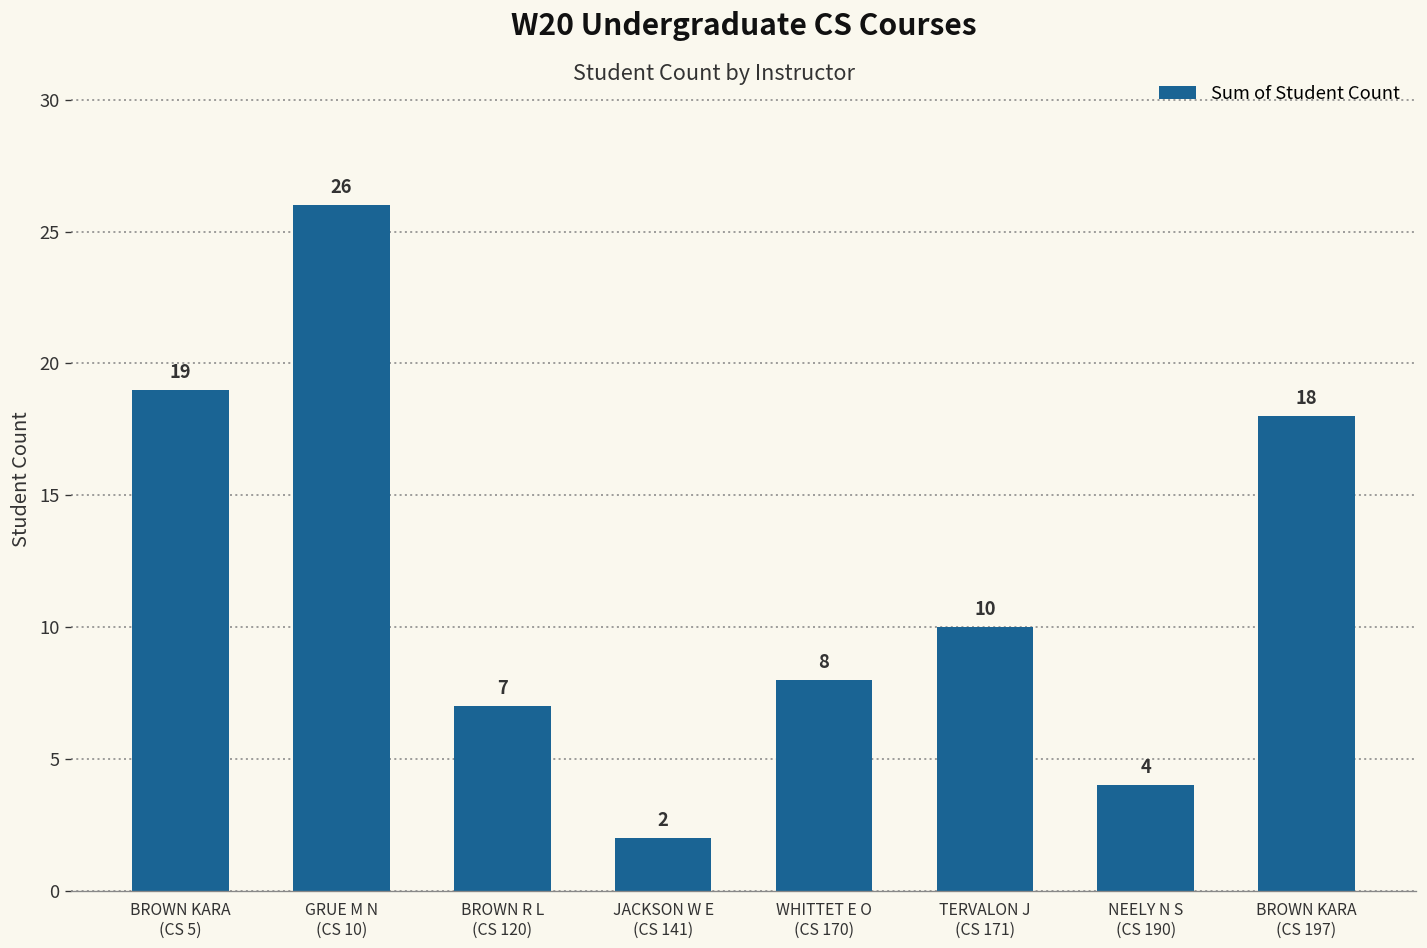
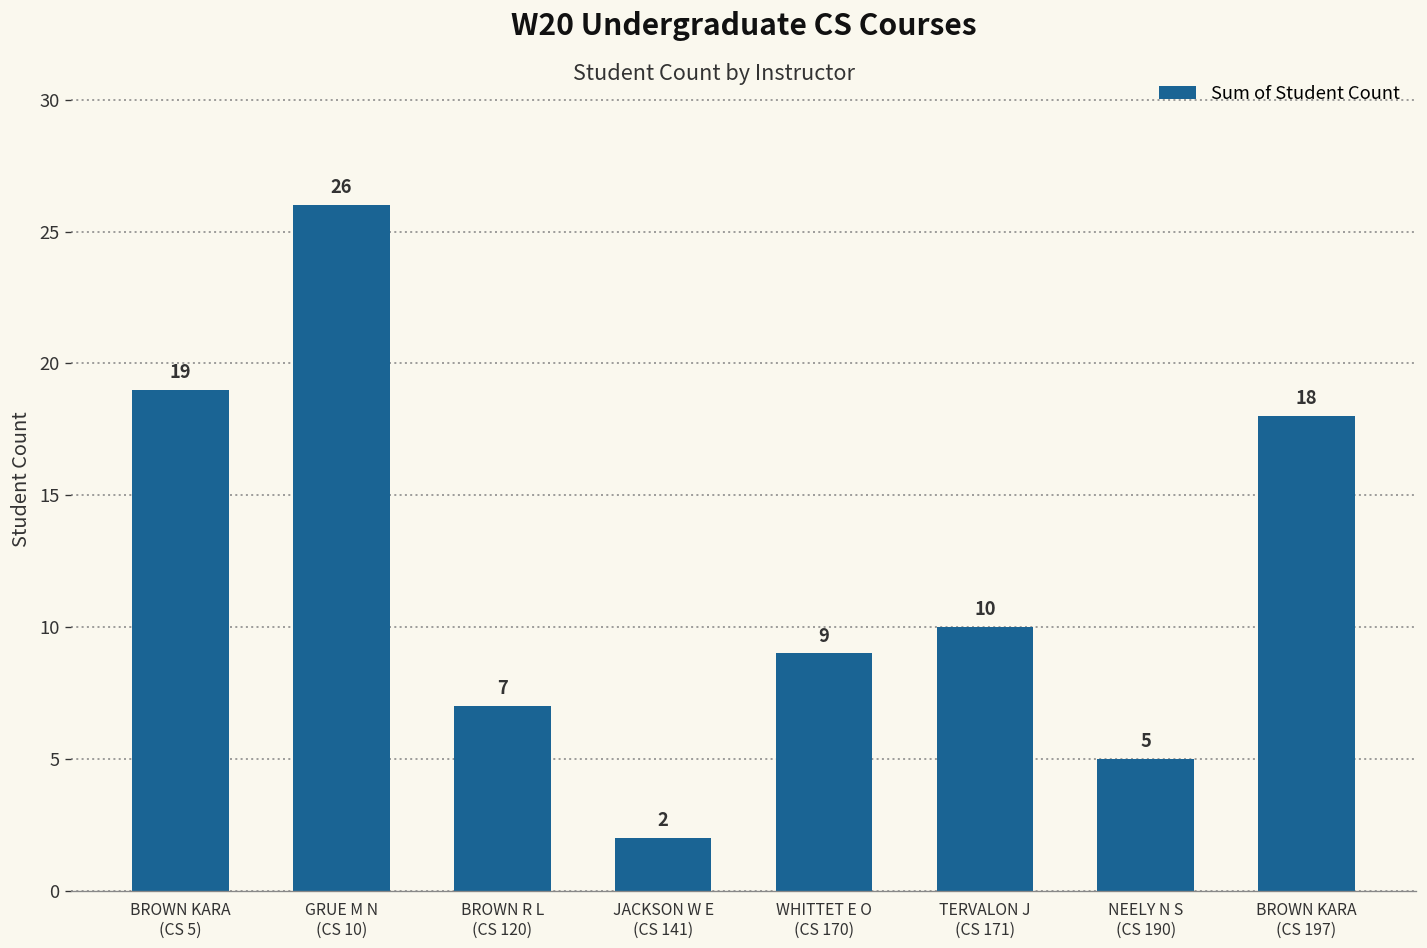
  {
    "BROWN KARA (CS 5)": 19,
    "GRUE M N (CS 10)": 26,
    "BROWN R L (CS 120)": 7,
    "JACKSON W E (CS 141)": 2,
-   "WHITTET E O (CS 170)": 8,
+   "WHITTET E O (CS 170)": 9,
    "TERVALON J (CS 171)": 10,
-   "NEELY N S (CS 190)": 4,
+   "NEELY N S (CS 190)": 5,
    "BROWN KARA (CS 197)": 18
  }
